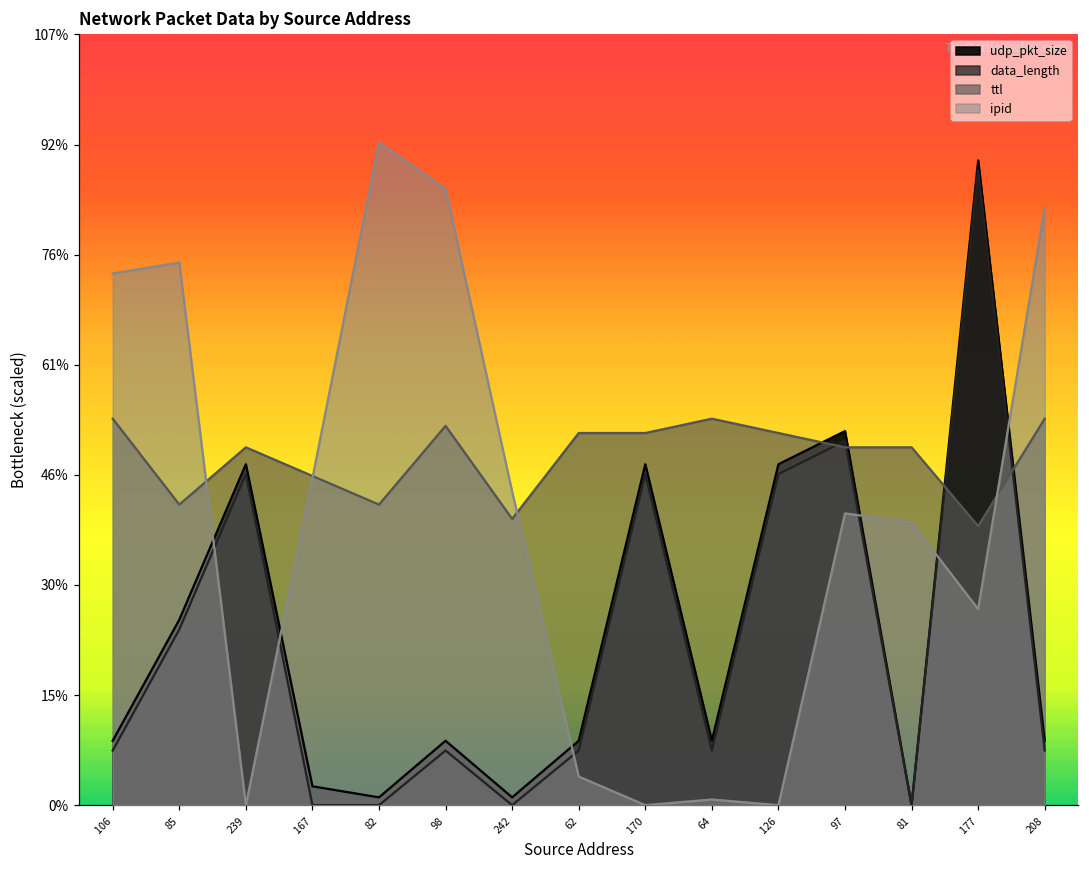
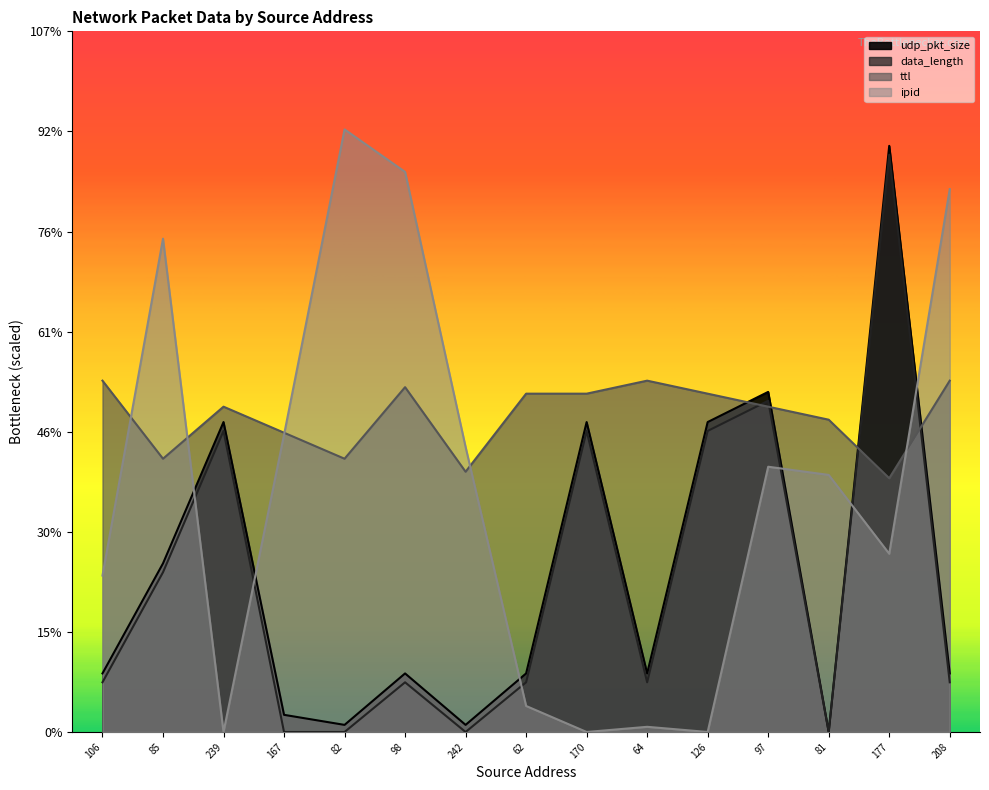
  {
    "ttl": {
      "106": "54%",
      "85": "42%",
      "239": "50%",
      "82": "42%",
      "98": "53%",
      "242": "40%",
      "62": "52%",
      "170": "52%",
      "64": "54%",
      "126": "52%",
      "97": "50%",
-     "81": "50%",
+     "81": "48%",
      "177": "39%",
      "208": "54%"
    },
    "ipid": {
-     "106": "74%",
+     "106": "24%",
      "85": "75%",
      "239": "0%",
      "82": "92%",
      "98": "86%",
      "242": "44%",
      "62": "4%",
      "170": "0%",
      "64": "1%",
      "126": "0%",
      "97": "41%",
      "81": "39%",
      "177": "27%",
      "208": "83%"
    }
  }
